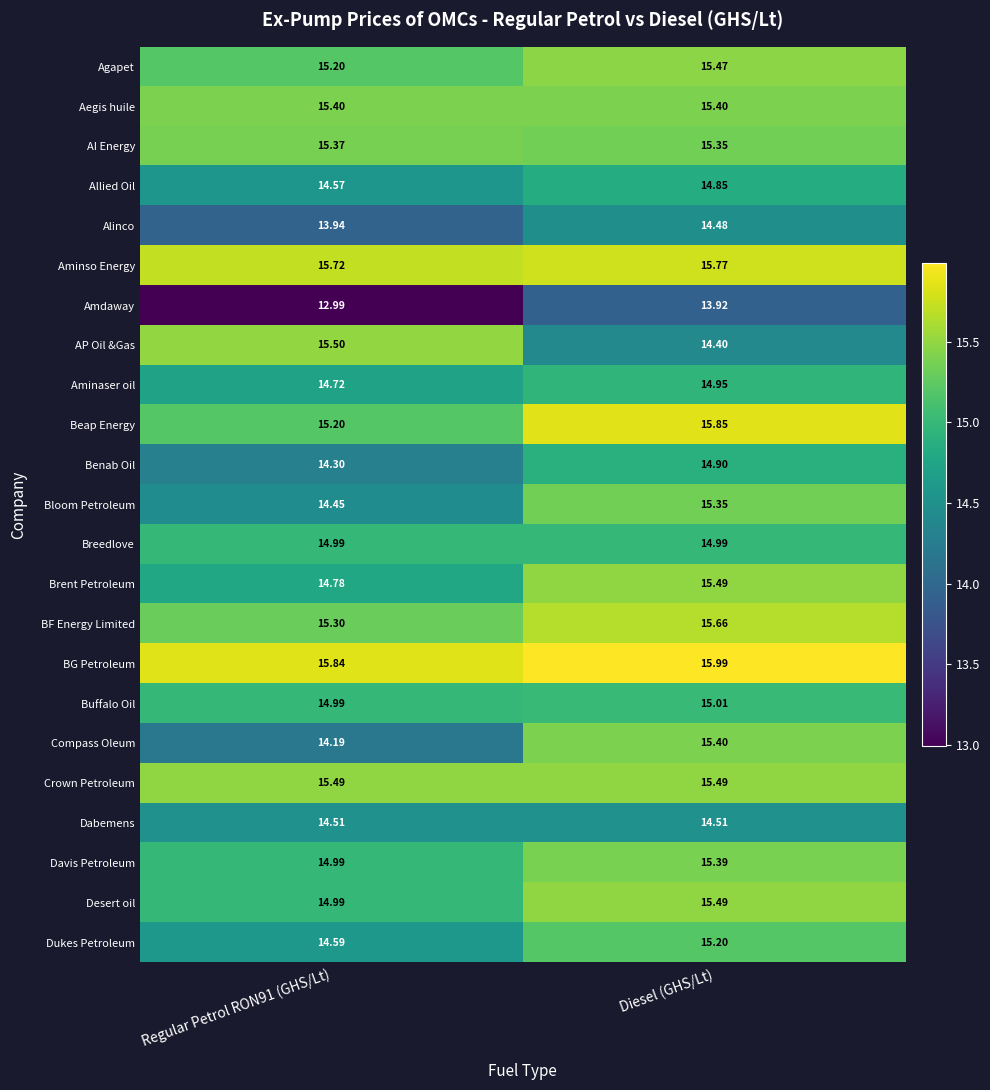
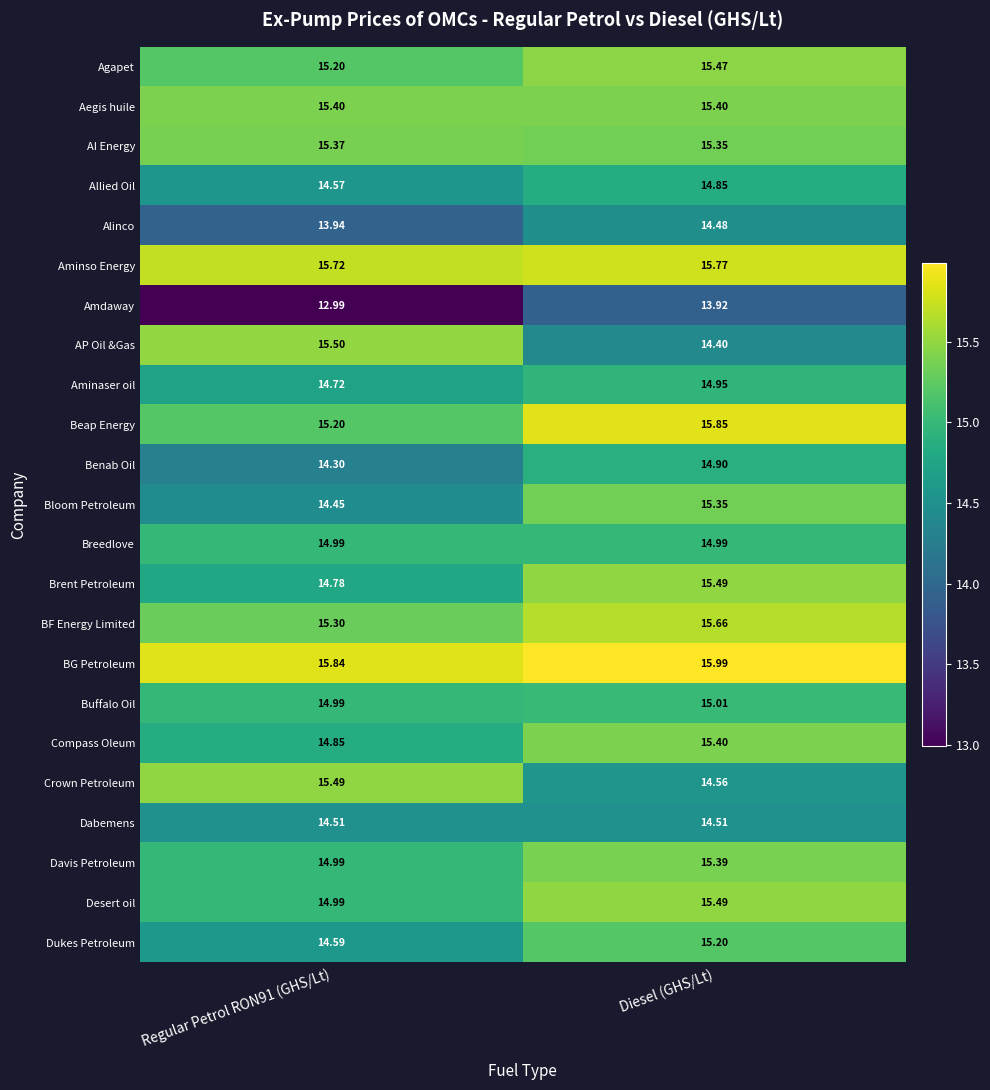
  {
    "Agapet": {
      "Regular Petrol RON91 (GHS/Lt)": 15.20,
      "Diesel (GHS/Lt)": 15.47
    },
    "Aegis huile": {
      "Regular Petrol RON91 (GHS/Lt)": 15.40,
      "Diesel (GHS/Lt)": 15.40
    },
    "AI Energy": {
      "Regular Petrol RON91 (GHS/Lt)": 15.37,
      "Diesel (GHS/Lt)": 15.35
    },
    "Allied Oil": {
      "Regular Petrol RON91 (GHS/Lt)": 14.57,
      "Diesel (GHS/Lt)": 14.85
    },
    "Alinco": {
      "Regular Petrol RON91 (GHS/Lt)": 13.94,
      "Diesel (GHS/Lt)": 14.48
    },
    "Aminso Energy": {
      "Regular Petrol RON91 (GHS/Lt)": 15.72,
      "Diesel (GHS/Lt)": 15.77
    },
    "Amdaway": {
      "Regular Petrol RON91 (GHS/Lt)": 12.99,
      "Diesel (GHS/Lt)": 13.92
    },
    "AP Oil &Gas": {
      "Regular Petrol RON91 (GHS/Lt)": 15.50,
      "Diesel (GHS/Lt)": 14.40
    },
    "Aminaser oil": {
      "Regular Petrol RON91 (GHS/Lt)": 14.72,
      "Diesel (GHS/Lt)": 14.95
    },
    "Beap Energy": {
      "Regular Petrol RON91 (GHS/Lt)": 15.20,
      "Diesel (GHS/Lt)": 15.85
    },
    "Benab Oil": {
      "Regular Petrol RON91 (GHS/Lt)": 14.30,
      "Diesel (GHS/Lt)": 14.90
    },
    "Bloom Petroleum": {
      "Regular Petrol RON91 (GHS/Lt)": 14.45,
      "Diesel (GHS/Lt)": 15.35
    },
    "Breedlove": {
      "Regular Petrol RON91 (GHS/Lt)": 14.99,
      "Diesel (GHS/Lt)": 14.99
    },
    "Brent Petroleum": {
      "Regular Petrol RON91 (GHS/Lt)": 14.78,
      "Diesel (GHS/Lt)": 15.49
    },
    "BF Energy Limited": {
      "Regular Petrol RON91 (GHS/Lt)": 15.30,
      "Diesel (GHS/Lt)": 15.66
    },
    "BG Petroleum": {
      "Regular Petrol RON91 (GHS/Lt)": 15.84,
      "Diesel (GHS/Lt)": 15.99
    },
    "Buffalo Oil": {
      "Regular Petrol RON91 (GHS/Lt)": 14.99,
      "Diesel (GHS/Lt)": 15.01
    },
    "Compass Oleum": {
-     "Regular Petrol RON91 (GHS/Lt)": 14.19,
+     "Regular Petrol RON91 (GHS/Lt)": 14.85,
      "Diesel (GHS/Lt)": 15.40
    },
    "Crown Petroleum": {
      "Regular Petrol RON91 (GHS/Lt)": 15.49,
-     "Diesel (GHS/Lt)": 15.49
+     "Diesel (GHS/Lt)": 14.56
    },
    "Dabemens": {
      "Regular Petrol RON91 (GHS/Lt)": 14.51,
      "Diesel (GHS/Lt)": 14.51
    },
    "Davis Petroleum": {
      "Regular Petrol RON91 (GHS/Lt)": 14.99,
      "Diesel (GHS/Lt)": 15.39
    },
    "Desert oil": {
      "Regular Petrol RON91 (GHS/Lt)": 14.99,
      "Diesel (GHS/Lt)": 15.49
    },
    "Dukes Petroleum": {
      "Regular Petrol RON91 (GHS/Lt)": 14.59,
      "Diesel (GHS/Lt)": 15.20
    }
  }
